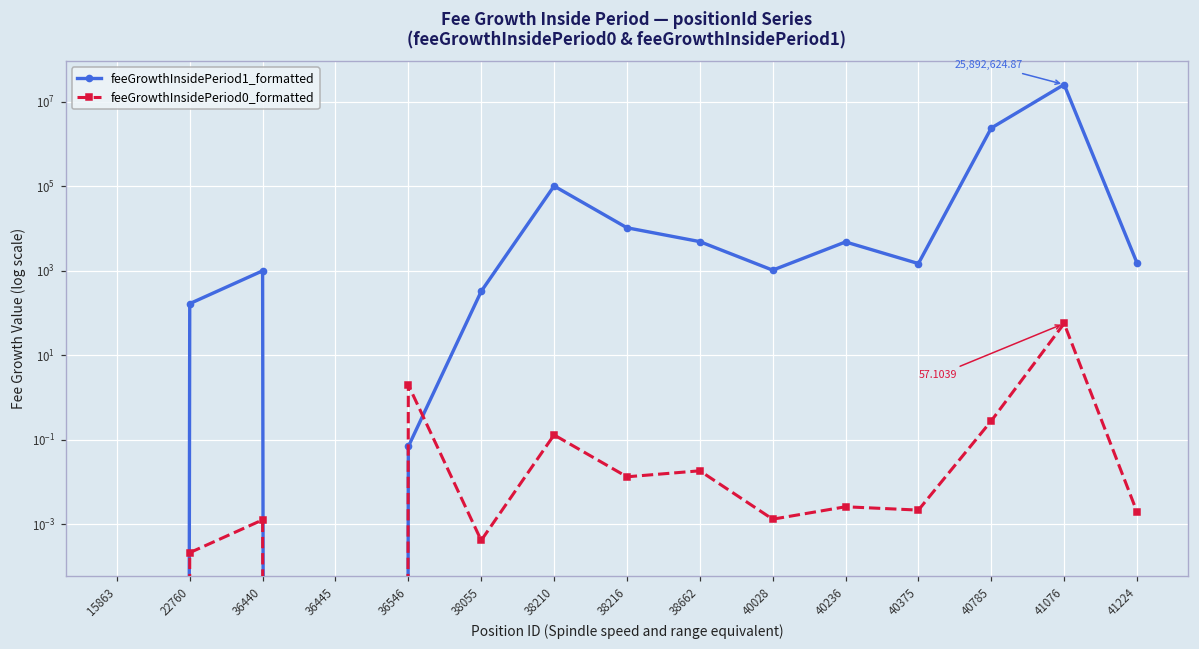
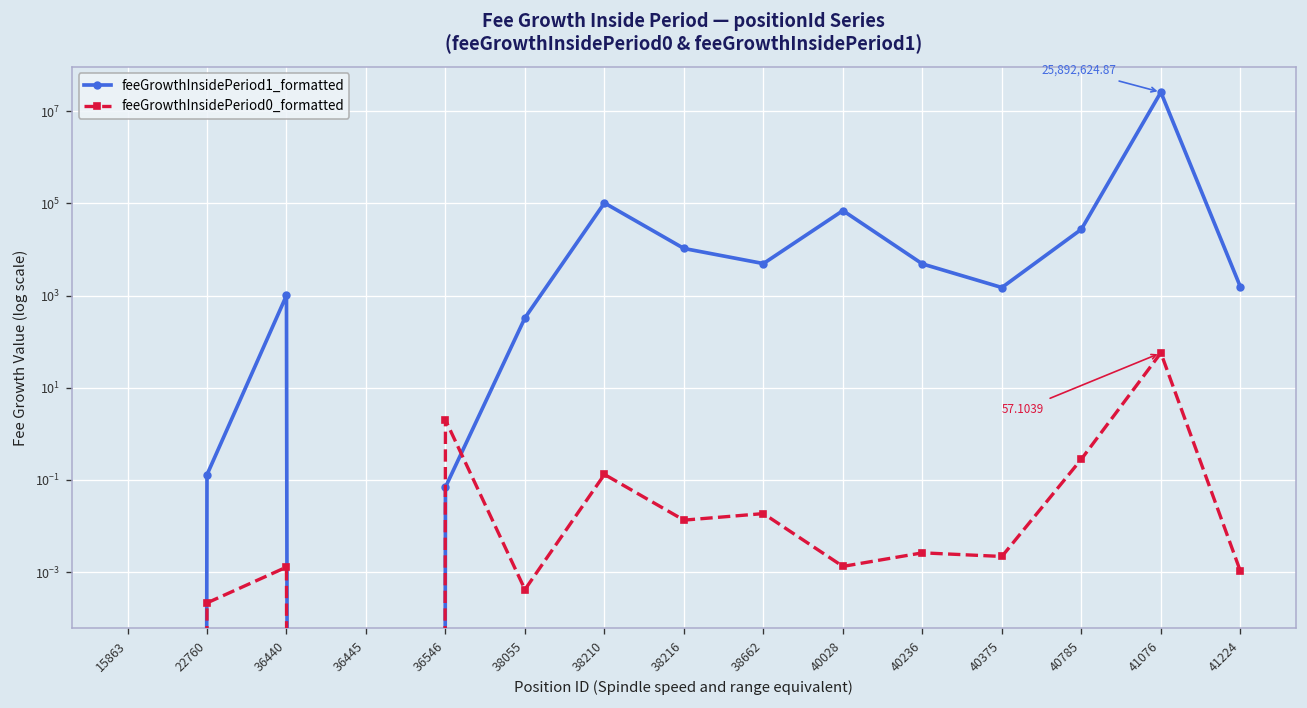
  {
    "feeGrowthInsidePeriod1_formatted": {
-     "22760": 200,
+     "22760": 0.13,
      "36440": 1000,
      "36546": 0.07,
      "38055": 300,
      "38210": 100000,
      "38216": 11000,
      "38662": 5000,
-     "40028": 1000,
+     "40028": 70000,
      "40236": 5000,
      "40375": 1500,
-     "40785": 2000000,
+     "40785": 30000,
      "41224": 1600
    },
    "feeGrowthInsidePeriod0_formatted": {
      "22760": 0.0002,
      "36440": 0.0013,
      "36546": 2,
      "38055": 0.0004,
      "38210": 0.13,
      "38216": 0.013,
      "38662": 0.02,
      "40028": 0.0013,
      "40236": 0.003,
      "40375": 0.002,
      "40785": 0.3,
-     "41224": 0.002
+     "41224": 0.0011
    }
  }
